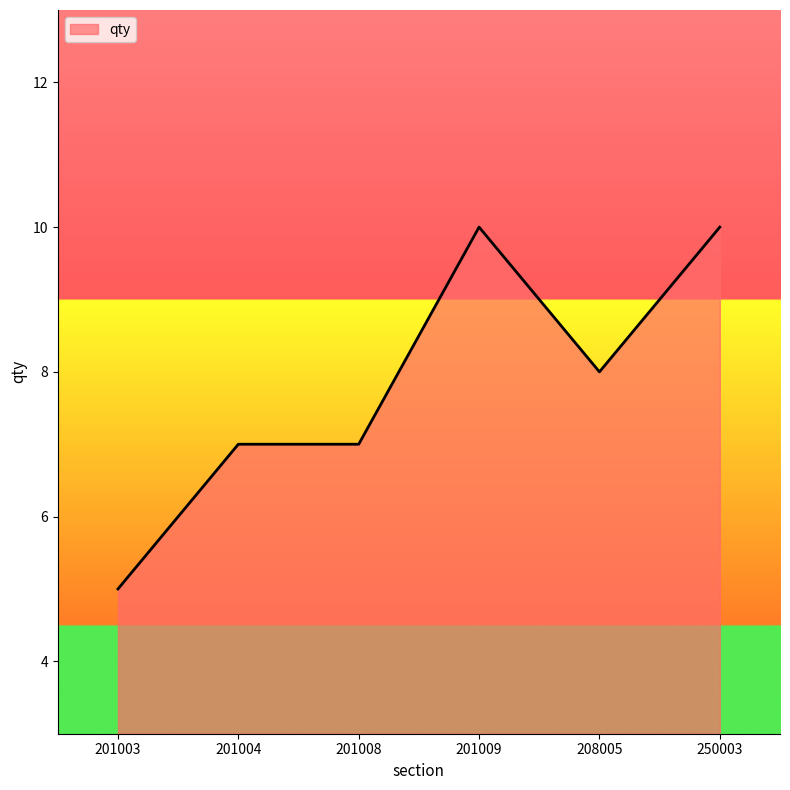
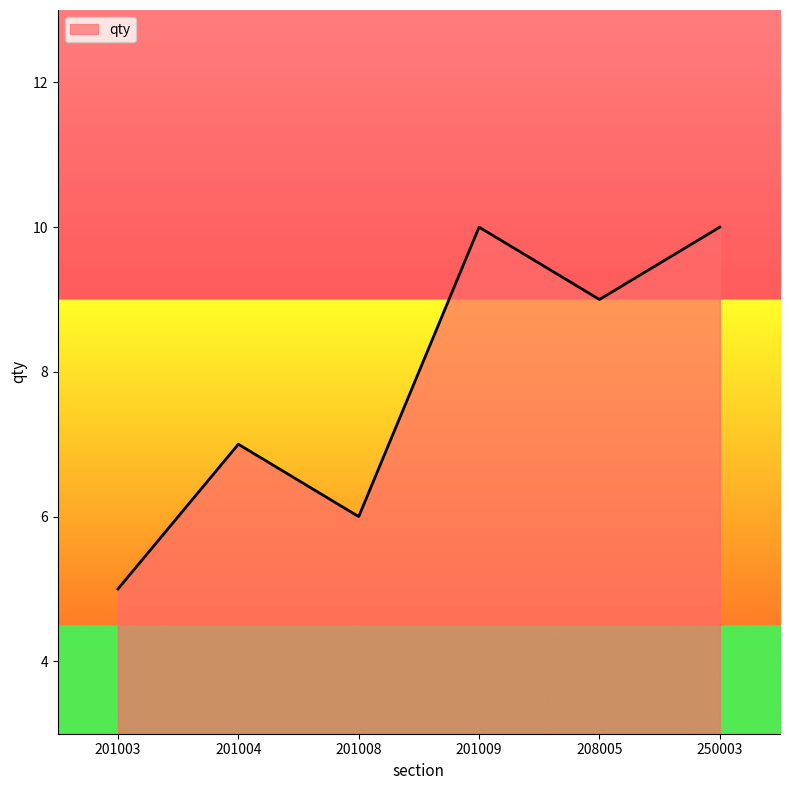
  {
    "201003": 5,
    "201004": 7,
-   "201008": 7,
+   "201008": 6,
    "201009": 10,
-   "208005": 8,
+   "208005": 9,
    "250003": 10
  }
